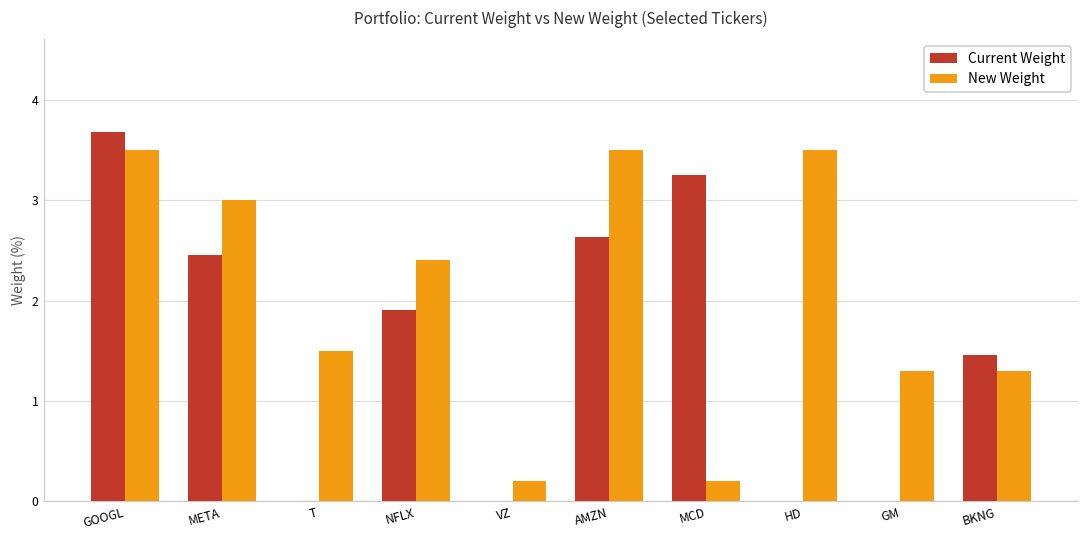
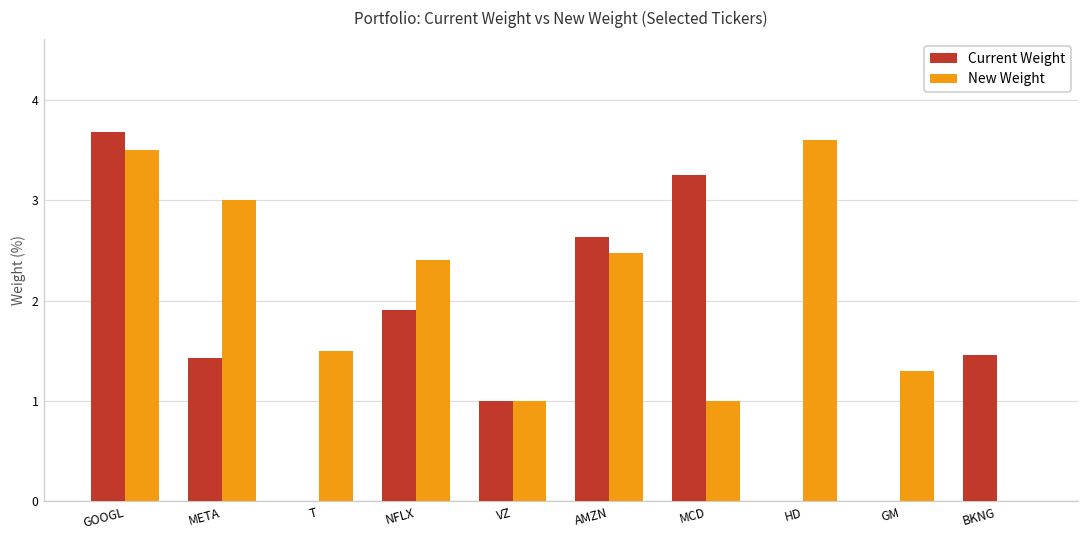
  {
    "Current Weight": {
      "GOOGL": 3.7,
-     "META": 2.5,
+     "META": 1.4,
      "T": 0.0,
      "NFLX": 1.9,
-     "VZ": 0,
+     "VZ": 1,
      "AMZN": 2.6,
      "MCD": 3.2,
      "HD": 0.0,
      "GM": 0.0,
      "BKNG": 1.5
    },
    "New Weight": {
      "GOOGL": 3.5,
      "META": 3.0,
      "T": 1.5,
      "NFLX": 2.4,
-     "VZ": 0.2,
-     "AMZN": 3.5,
-     "MCD": 0.2,
-     "HD": 3.5,
+     "VZ": 1.0,
+     "AMZN": 2.5,
+     "MCD": 1.0,
+     "HD": 3.6,
      "GM": 1.3,
-     "BKNG": 1.3
+     "BKNG": 0.0
    }
  }
